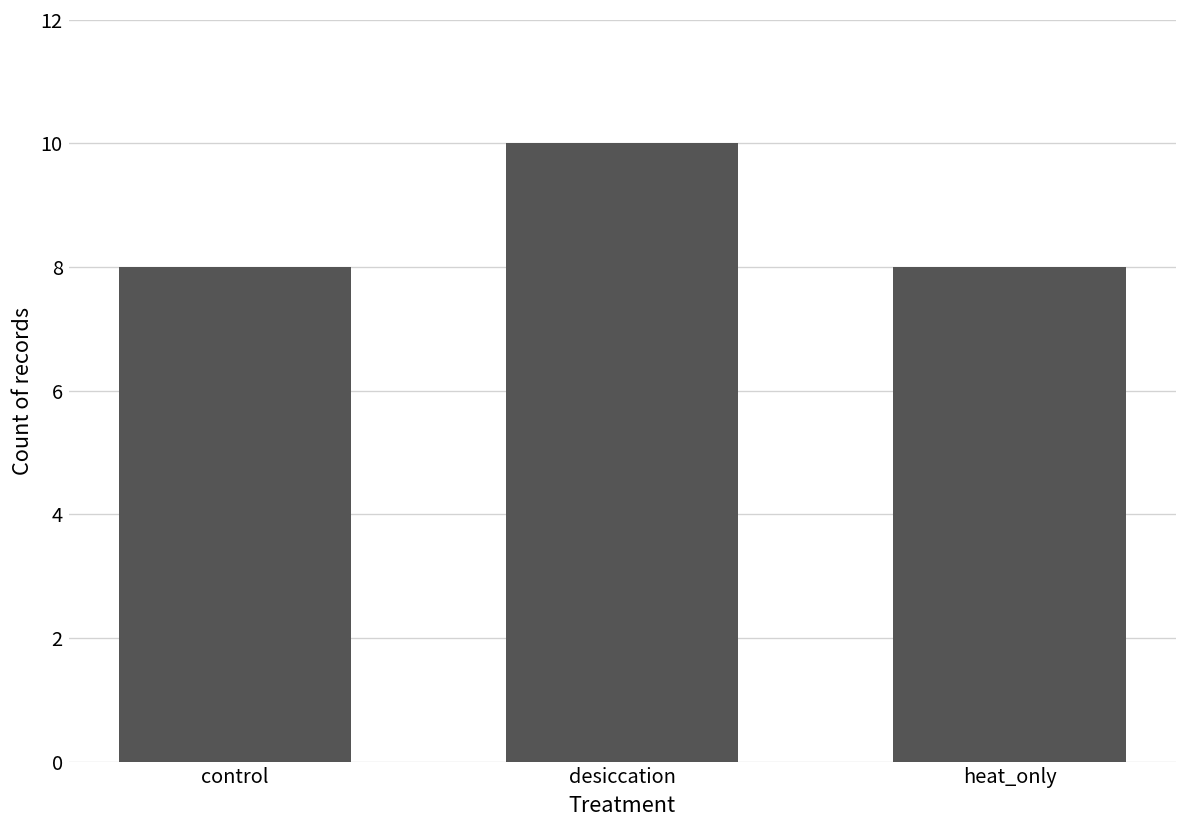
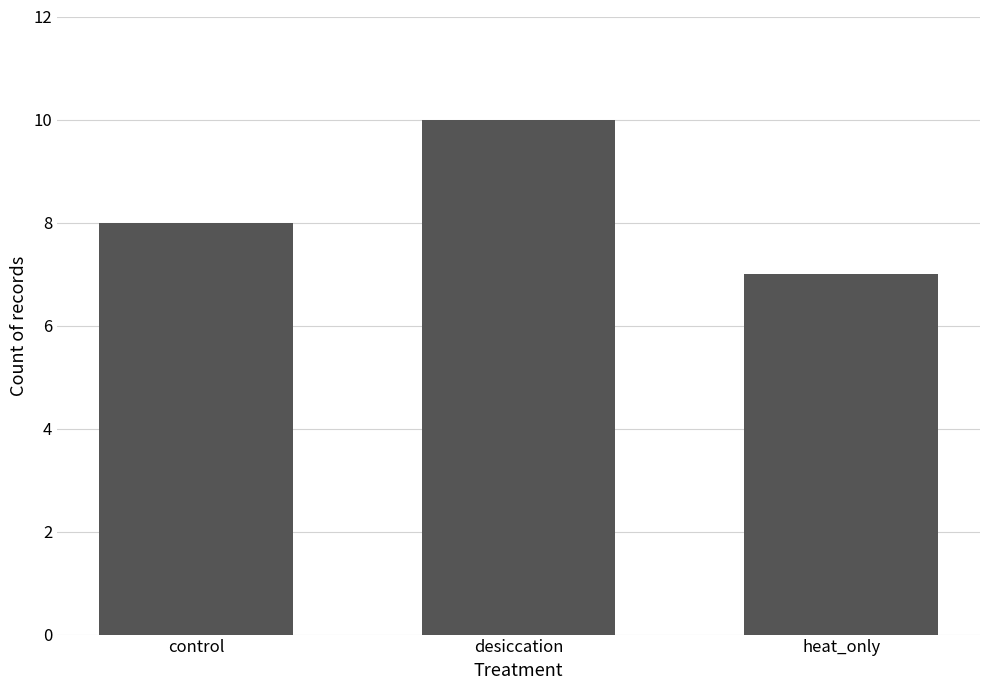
  {
    "control": 8,
    "desiccation": 10,
-   "heat_only": 8
+   "heat_only": 7
  }
